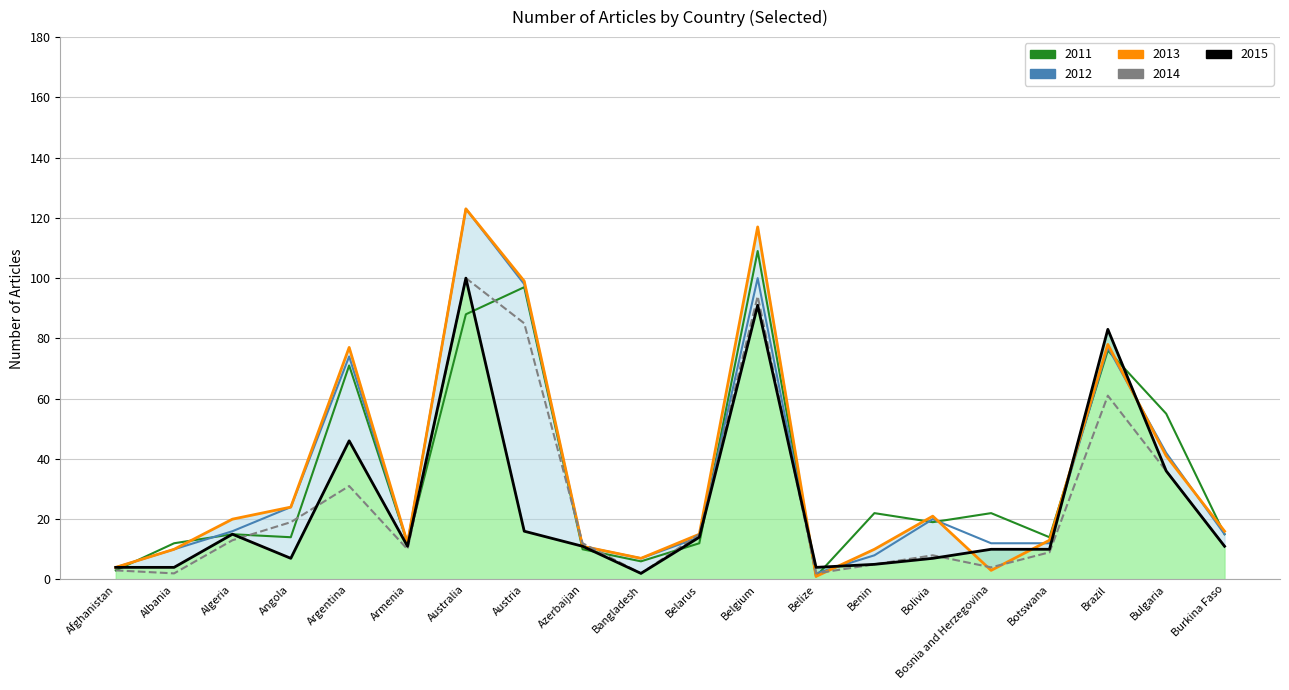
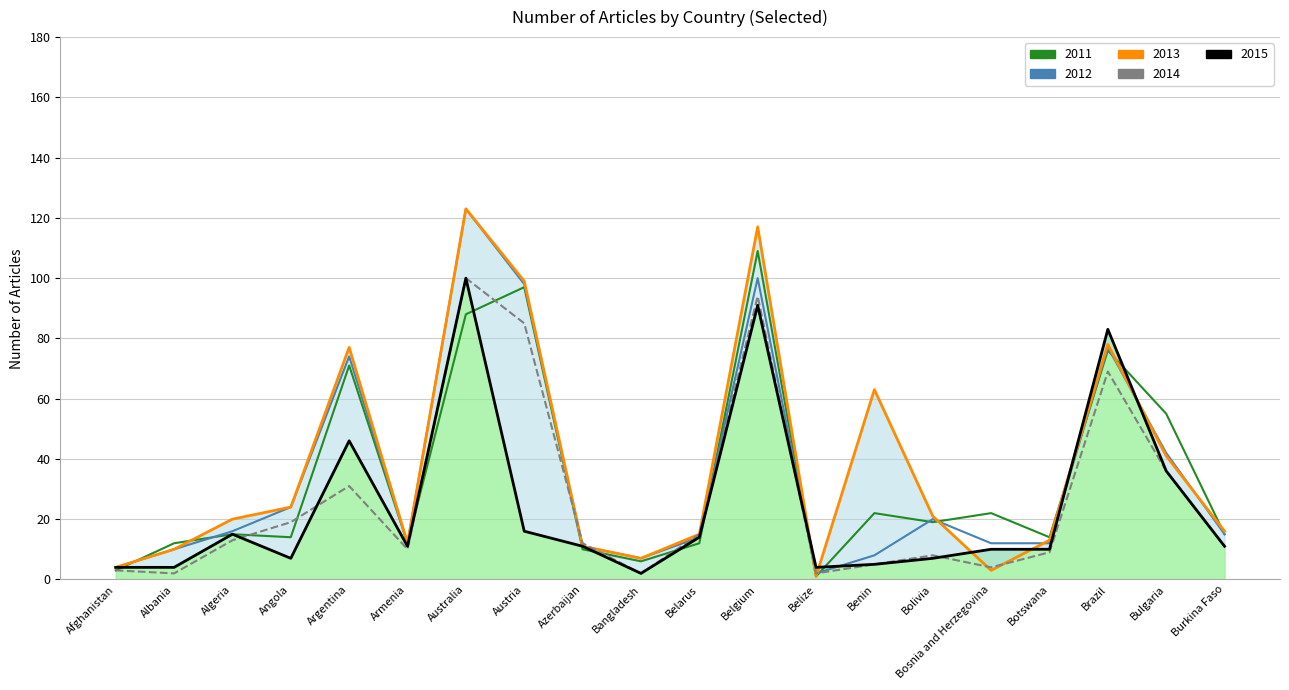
  {
    "2011": {
      "Albania": 12,
      "Angola": 14,
      "Argentina": 71,
      "Australia": 88,
      "Austria": 97,
      "Azerbaijan": 10,
      "Bangladesh": 6,
      "Belarus": 12,
      "Belgium": 109,
      "Benin": 22,
      "Bolivia": 19,
      "Bosnia and Herzegovina": 22,
      "Botswana": 14,
      "Brazil": 76,
      "Bulgaria": 55
    },
    "2012": {
      "Algeria": 16,
      "Argentina": 74,
      "Austria": 98,
      "Belgium": 100,
      "Benin": 8,
      "Bolivia": 20,
      "Bosnia and Herzegovina": 12,
      "Botswana": 12,
      "Brazil": 77,
      "Bulgaria": 42
    },
    "2013": {
-     "Benin": 10,
+     "Benin": 63,
      "Bosnia and Herzegovina": 3,
      "Brazil": 78
    },
    "2014": {
      "Albania": 2,
      "Algeria": 13,
      "Angola": 19,
      "Argentina": 31,
      "Armenia": 10,
      "Austria": 85,
      "Azerbaijan": 12,
      "Belgium": 94,
      "Bolivia": 8,
      "Bosnia and Herzegovina": 4,
      "Botswana": 9,
-     "Brazil": 61
+     "Brazil": 69
    },
    "2015": {
      "Albania": 4,
      "Angola": 7,
      "Argentina": 46,
      "Armenia": 11,
      "Austria": 16,
      "Belgium": 91,
      "Bolivia": 7,
      "Botswana": 10
    }
  }
